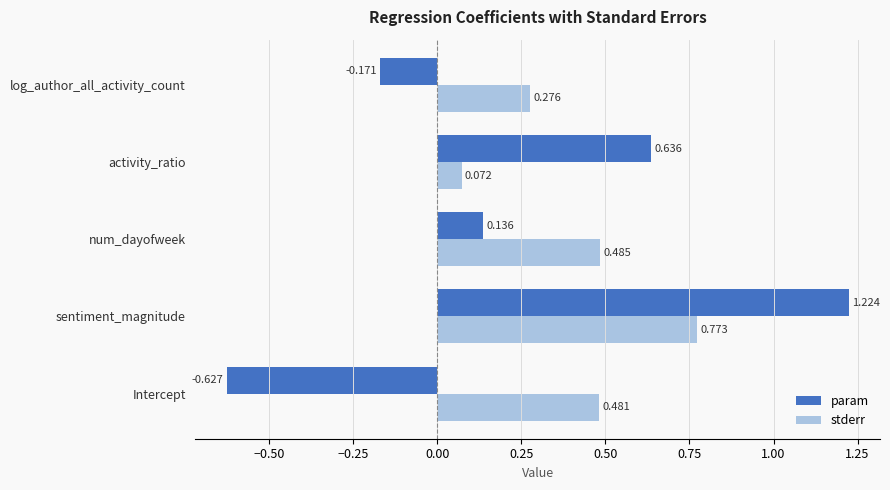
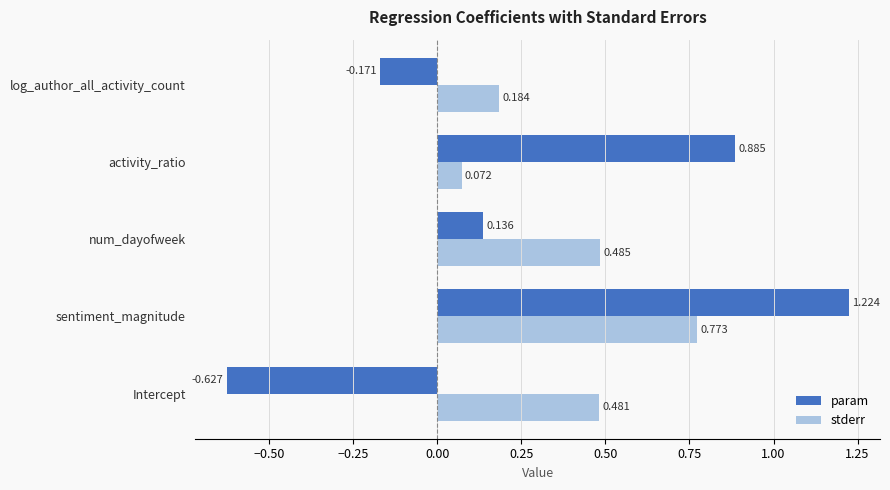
  {
    "param": {
      "log_author_all_activity_count": -0.171,
-     "activity_ratio": 0.636,
+     "activity_ratio": 0.885,
      "num_dayofweek": 0.136,
      "sentiment_magnitude": 1.224,
      "Intercept": -0.627
    },
    "stderr": {
-     "log_author_all_activity_count": 0.276,
+     "log_author_all_activity_count": 0.184,
      "activity_ratio": 0.072,
      "num_dayofweek": 0.485,
      "sentiment_magnitude": 0.773,
      "Intercept": 0.481
    }
  }
